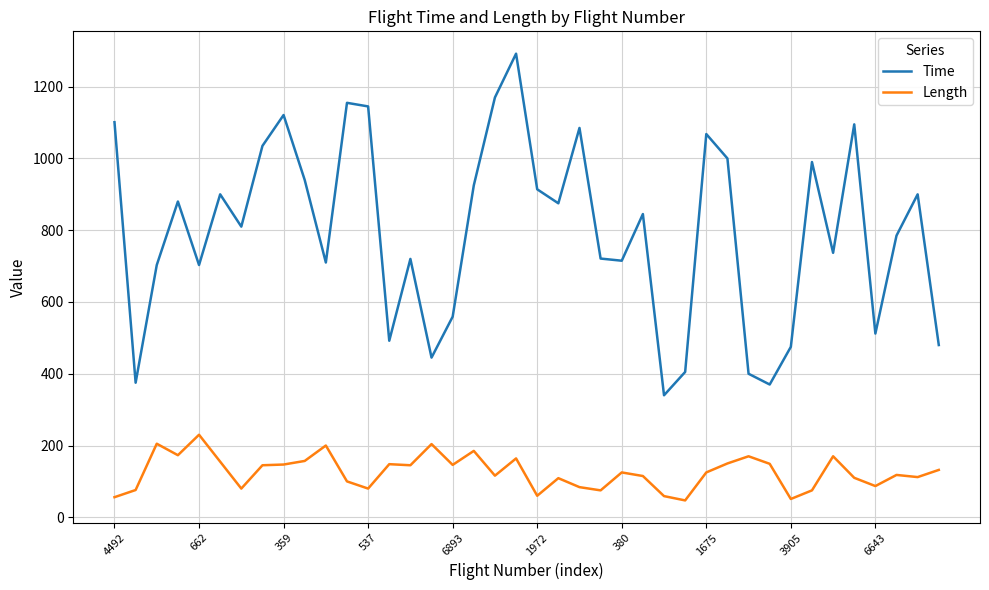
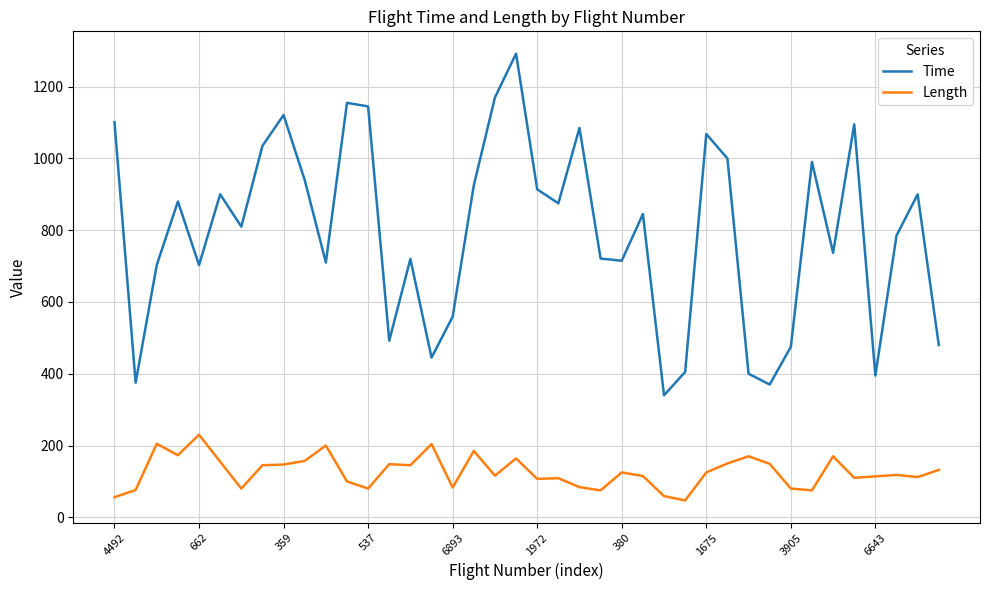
  {
    "Time": {
      "4492": 1100,
      "662": 700,
      "359": 1120,
      "537": 1150,
      "6893": 560,
      "1972": 910,
      "380": 720,
      "1675": 1070,
      "3905": 480,
-     "6643": 510
+     "6643": 400
    },
    "Length": {
      "4492": 60,
      "662": 230,
      "359": 150,
      "537": 80,
-     "6893": 150,
-     "1972": 60,
+     "6893": 80,
+     "1972": 110,
      "380": 130,
      "1675": 130,
-     "3905": 50,
-     "6643": 90
+     "3905": 80,
+     "6643": 110
    }
  }
